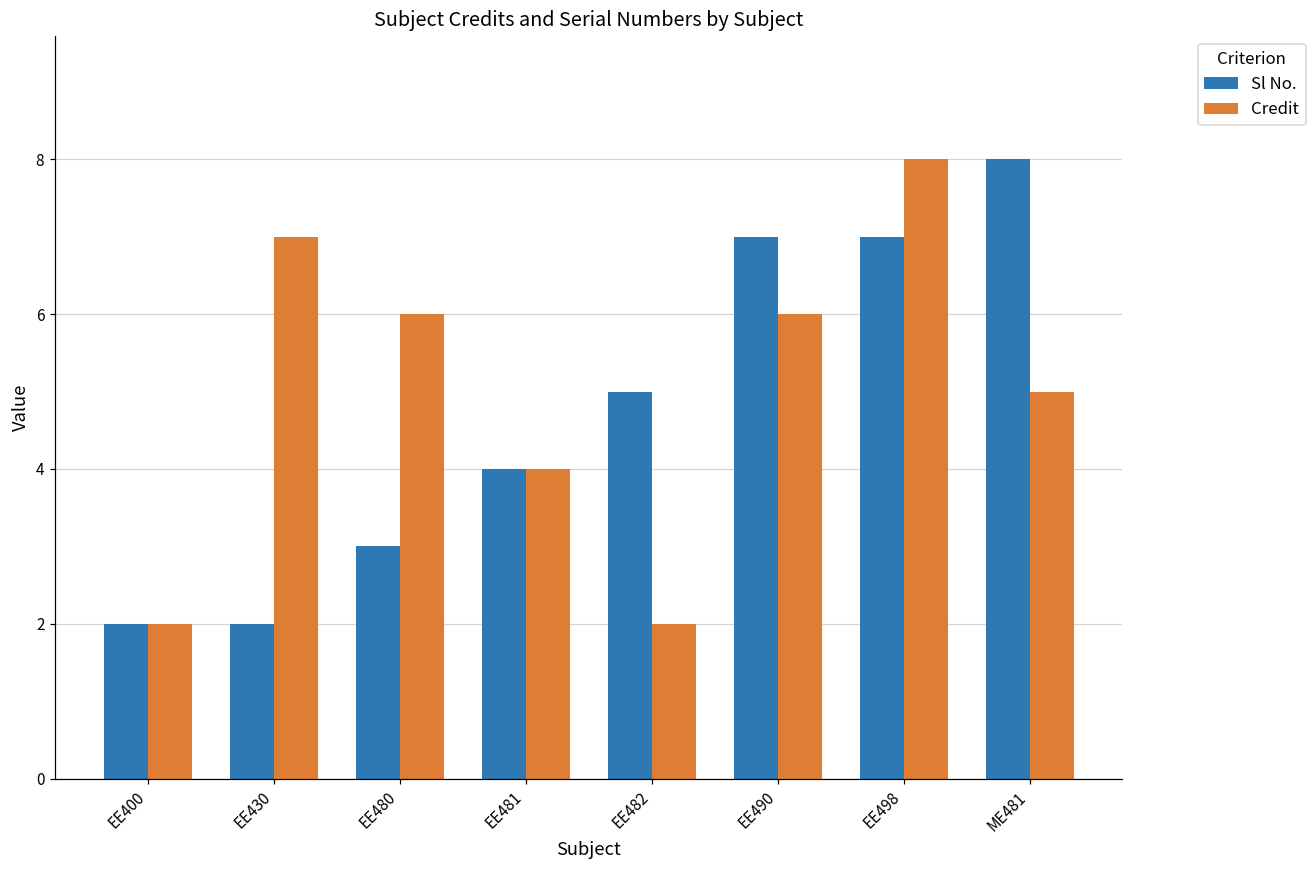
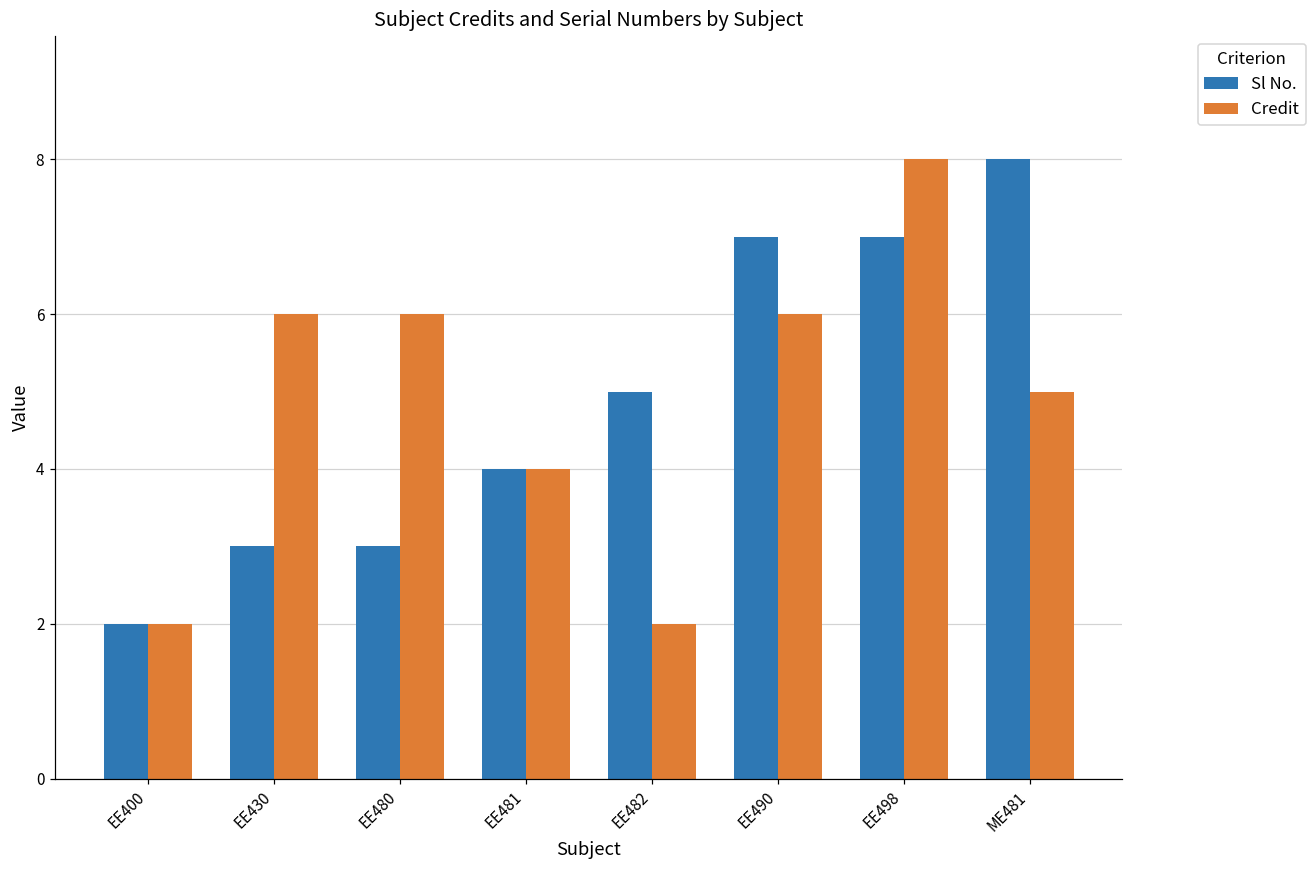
  {
    "Sl No.": {
      "EE400": 2,
-     "EE430": 2,
+     "EE430": 3,
      "EE480": 3,
      "EE481": 4,
      "EE482": 5,
      "EE490": 7,
      "EE498": 7,
      "ME481": 8
    },
    "Credit": {
      "EE400": 2,
-     "EE430": 7,
+     "EE430": 6,
      "EE480": 6,
      "EE481": 4,
      "EE482": 2,
      "EE490": 6,
      "EE498": 8,
      "ME481": 5
    }
  }
